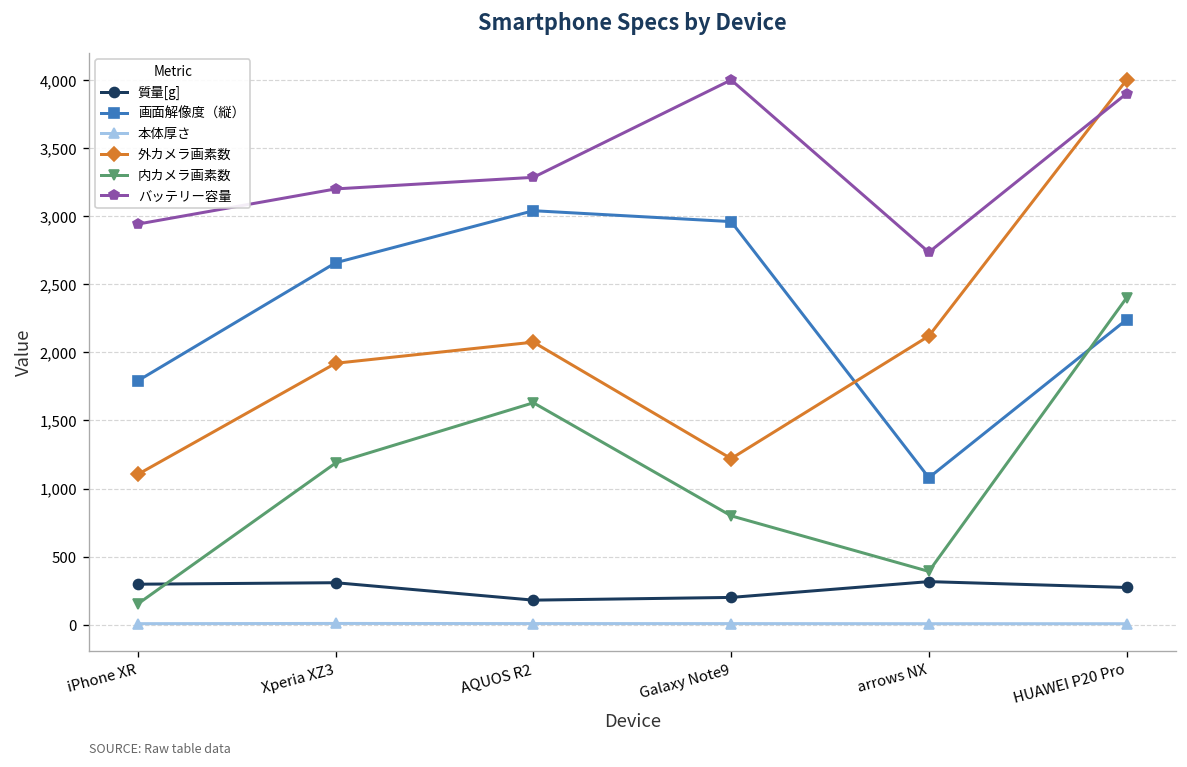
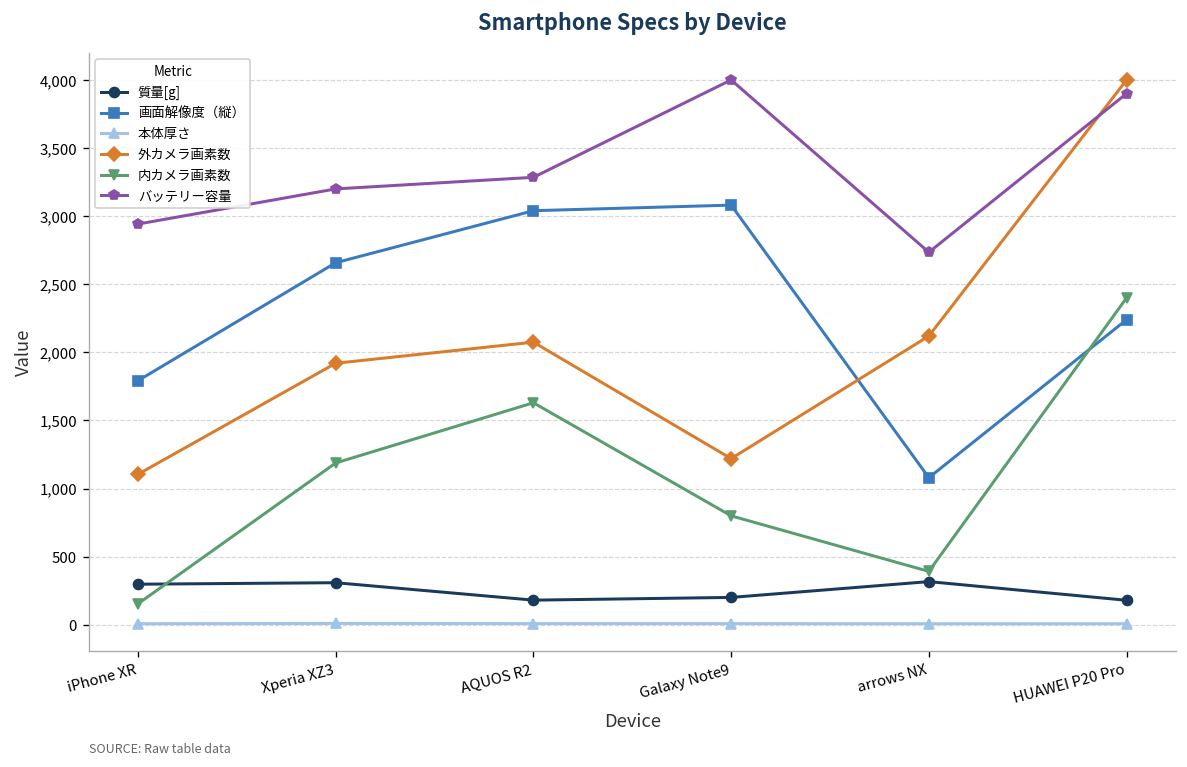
  {
    "質量[g]": {
      "iPhone XR": "300",
      "Xperia XZ3": "310",
      "AQUOS R2": "180",
      "Galaxy Note9": "200",
      "arrows NX": "320",
-     "HUAWEI P20 Pro": "270"
+     "HUAWEI P20 Pro": "180"
    },
    "画面解像度（縦）": {
      "iPhone XR": "1,790",
      "Xperia XZ3": "2,660",
      "AQUOS R2": "3,040",
-     "Galaxy Note9": "2,960",
+     "Galaxy Note9": "3,080",
      "arrows NX": "1,080",
      "HUAWEI P20 Pro": "2,240"
    },
    "本体厚さ": {
      "iPhone XR": "10",
      "Xperia XZ3": "10",
      "AQUOS R2": "10",
      "Galaxy Note9": "10",
      "arrows NX": "10",
      "HUAWEI P20 Pro": "10"
    },
    "外カメラ画素数": {
      "iPhone XR": "1,110",
      "Xperia XZ3": "1,920",
      "AQUOS R2": "2,080",
      "Galaxy Note9": "1,220",
      "arrows NX": "2,120",
      "HUAWEI P20 Pro": "4,000"
    },
    "内カメラ画素数": {
      "iPhone XR": "150",
      "Xperia XZ3": "1,190",
      "AQUOS R2": "1,630",
      "Galaxy Note9": "800",
      "arrows NX": "390",
      "HUAWEI P20 Pro": "2,400"
    },
    "バッテリー容量": {
      "iPhone XR": "2,940",
      "Xperia XZ3": "3,200",
      "AQUOS R2": "3,290",
      "Galaxy Note9": "4,000",
      "arrows NX": "2,740",
      "HUAWEI P20 Pro": "3,900"
    }
  }
